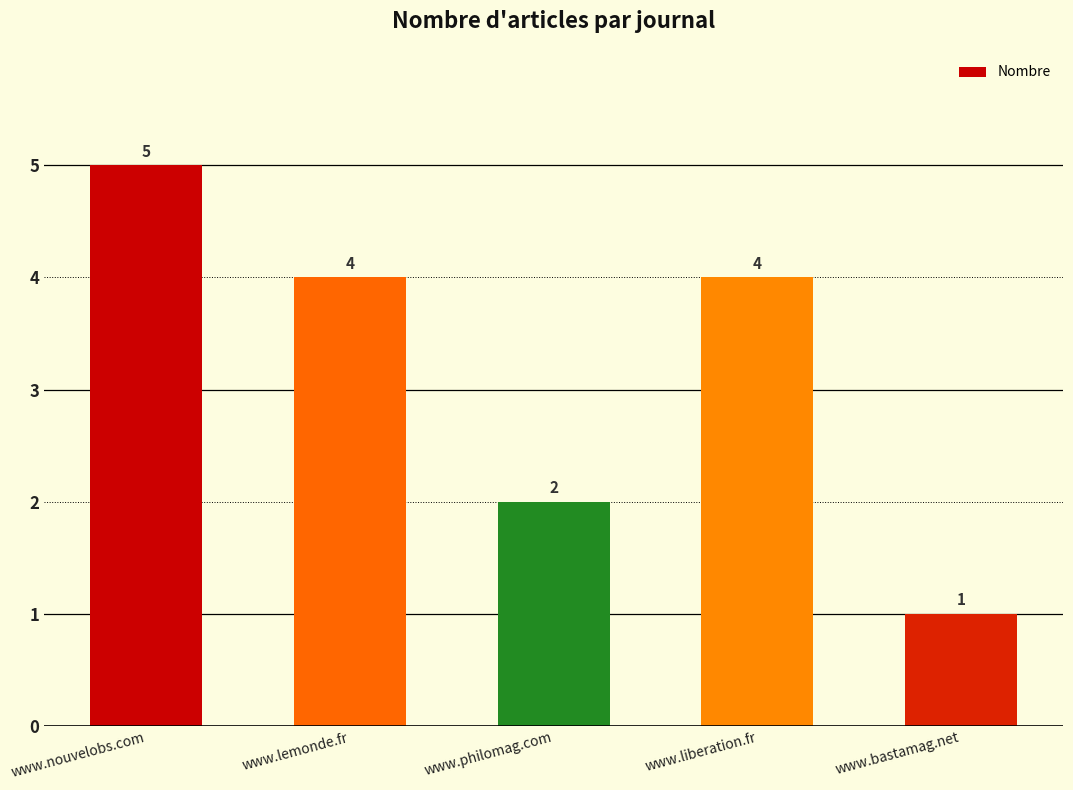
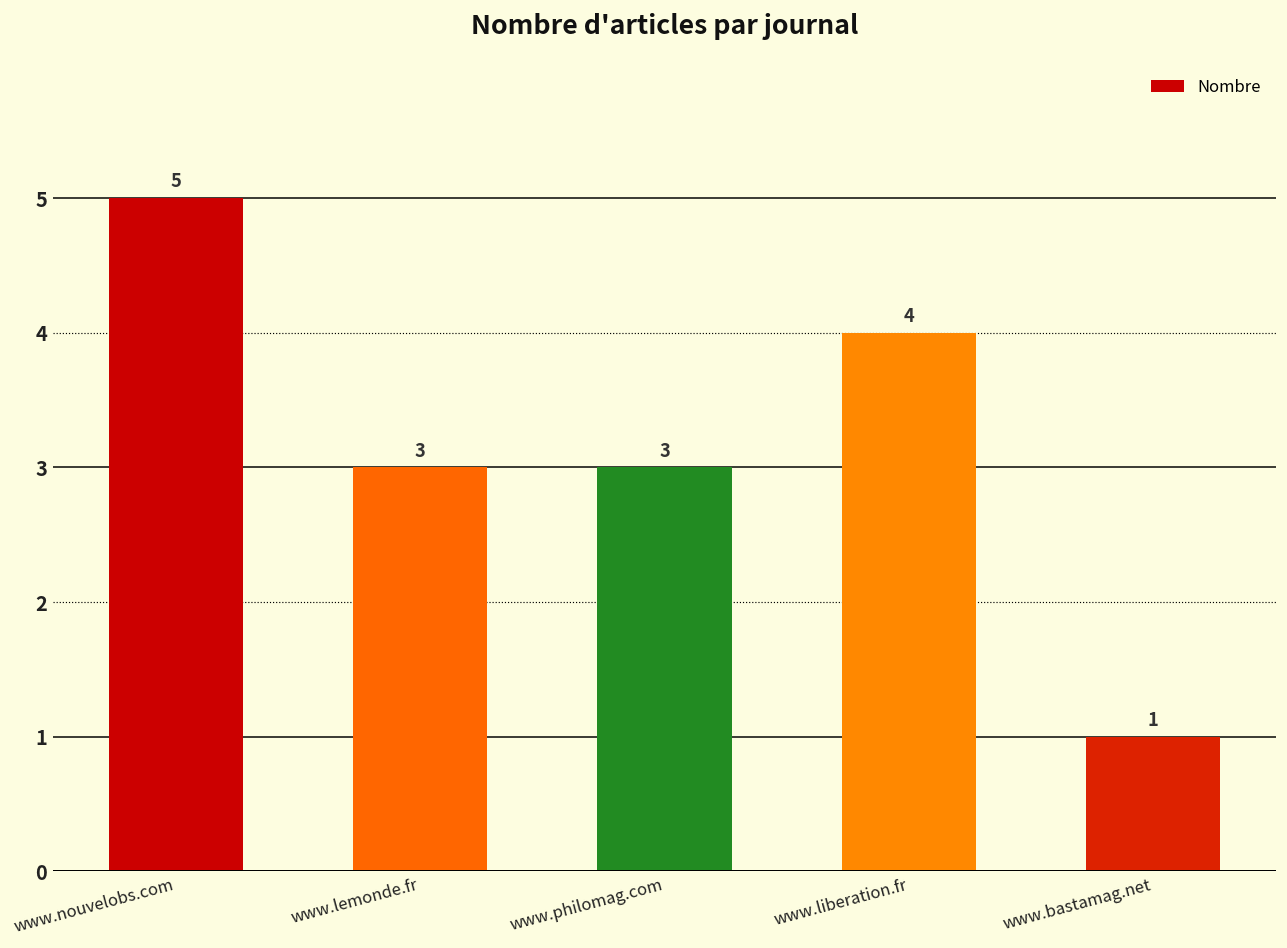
  {
    "www.nouvelobs.com": 5,
-   "www.lemonde.fr": 4,
-   "www.philomag.com": 2,
+   "www.lemonde.fr": 3,
+   "www.philomag.com": 3,
    "www.liberation.fr": 4,
    "www.bastamag.net": 1
  }
